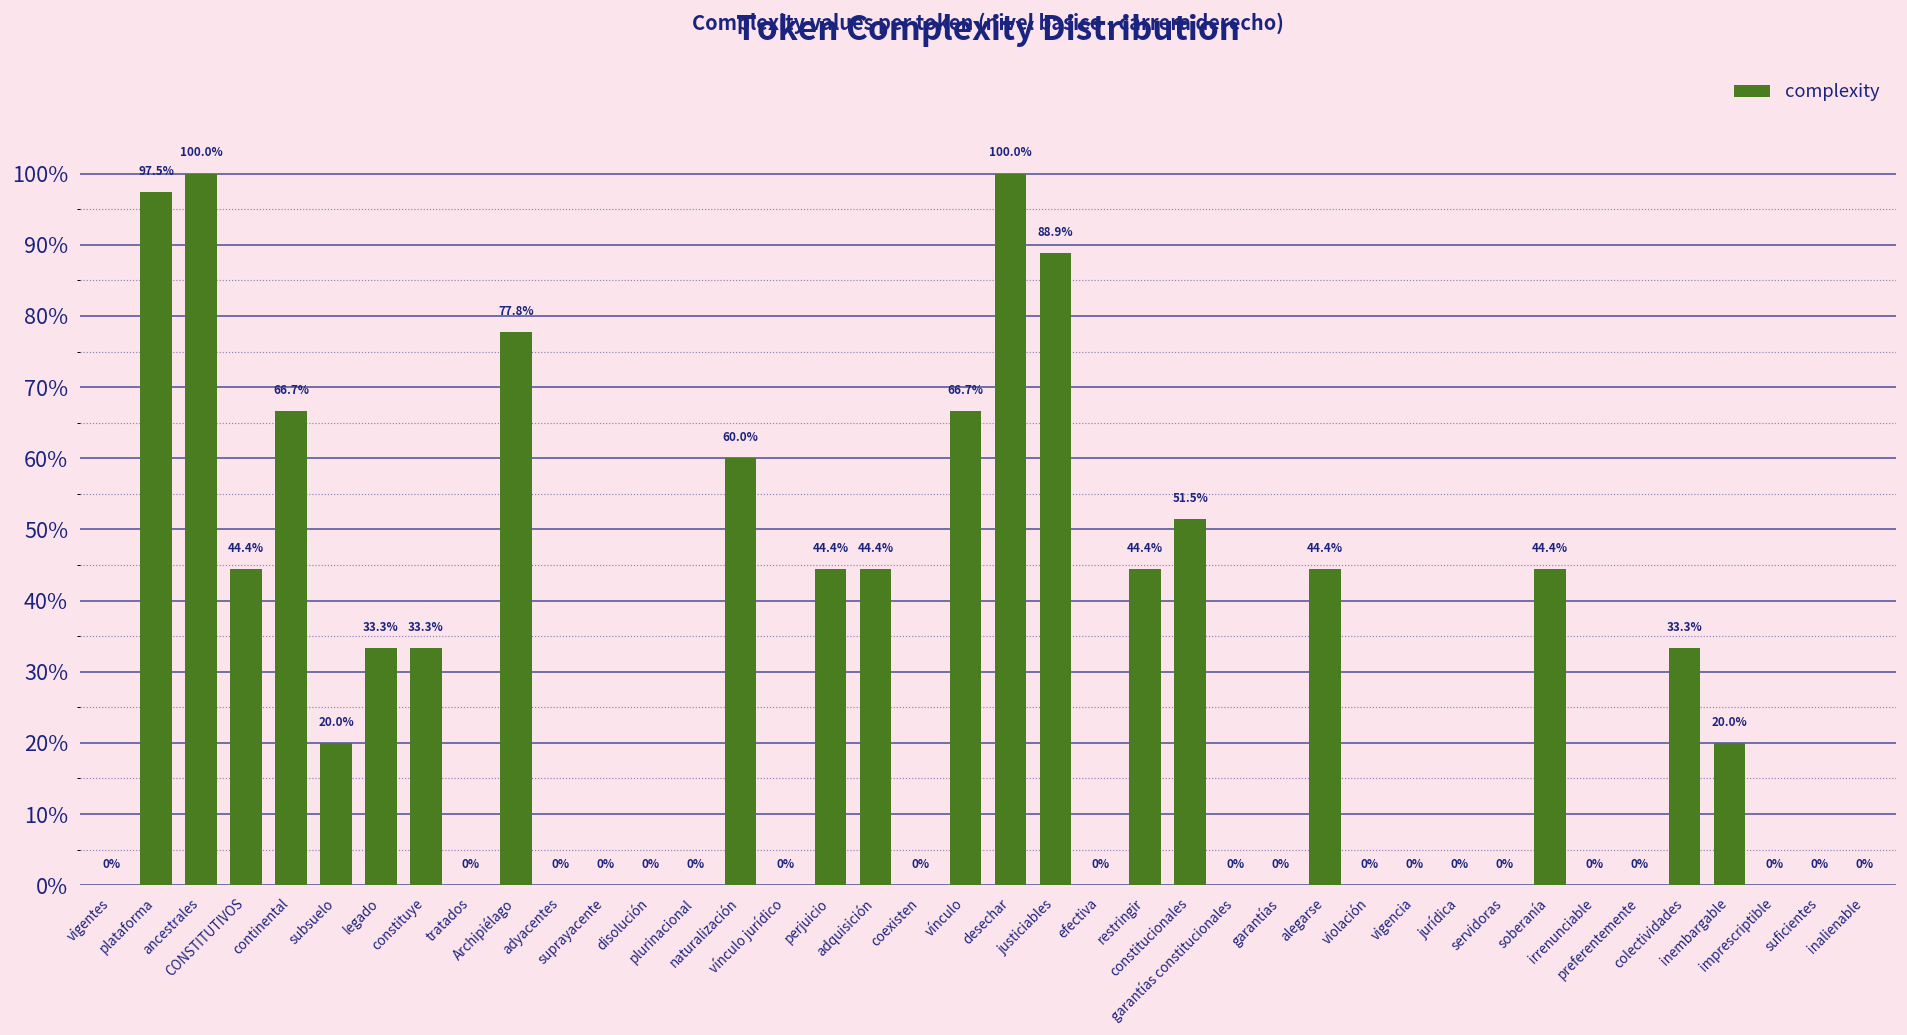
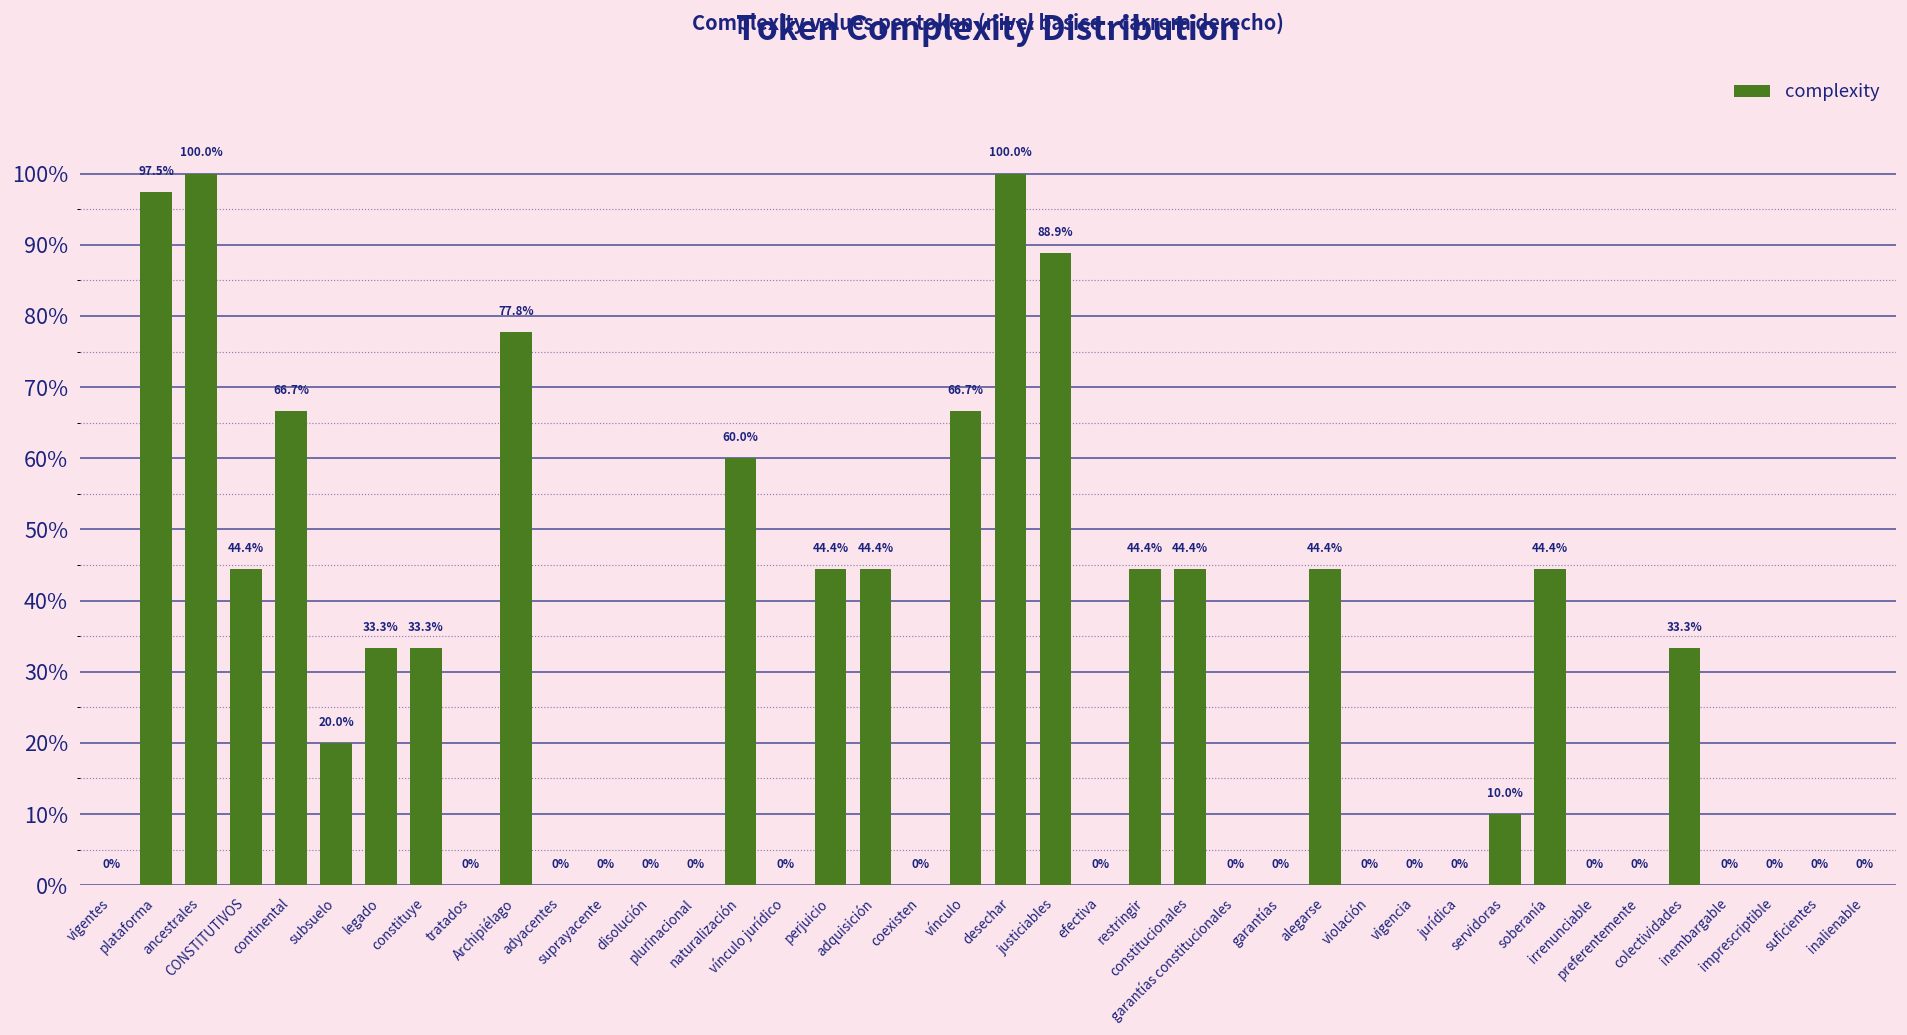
  {
    "vigentes": "0%",
    "plataforma": "97.5%",
    "ancestrales": "100.0%",
    "CONSTITUTIVOS": "44.4%",
    "continental": "66.7%",
    "subsuelo": "20.0%",
    "legado": "33.3%",
    "constituye": "33.3%",
    "tratados": "0%",
    "Archipiélago": "77.8%",
    "adyacentes": "0%",
    "suprayacente": "0%",
    "disolución": "0%",
    "plurinacional": "0%",
    "naturalización": "60.0%",
    "vínculo jurídico": "0%",
    "perjuicio": "44.4%",
    "adquisición": "44.4%",
    "coexisten": "0%",
    "vínculo": "66.7%",
    "desechar": "100.0%",
    "justiciables": "88.9%",
    "efectiva": "0%",
    "restringir": "44.4%",
-   "constitucionales": "51.5%",
+   "constitucionales": "44.4%",
    "garantías constitucionales": "0%",
    "garantías": "0%",
    "alegarse": "44.4%",
    "violación": "0%",
    "vigencia": "0%",
    "jurídica": "0%",
-   "servidoras": "0%",
+   "servidoras": "10.0%",
    "soberanía": "44.4%",
    "irrenunciable": "0%",
    "preferentemente": "0%",
    "colectividades": "33.3%",
-   "inembargable": "20.0%",
+   "inembargable": "0%",
    "imprescriptible": "0%",
    "suficientes": "0%",
    "inalienable": "0%"
  }
